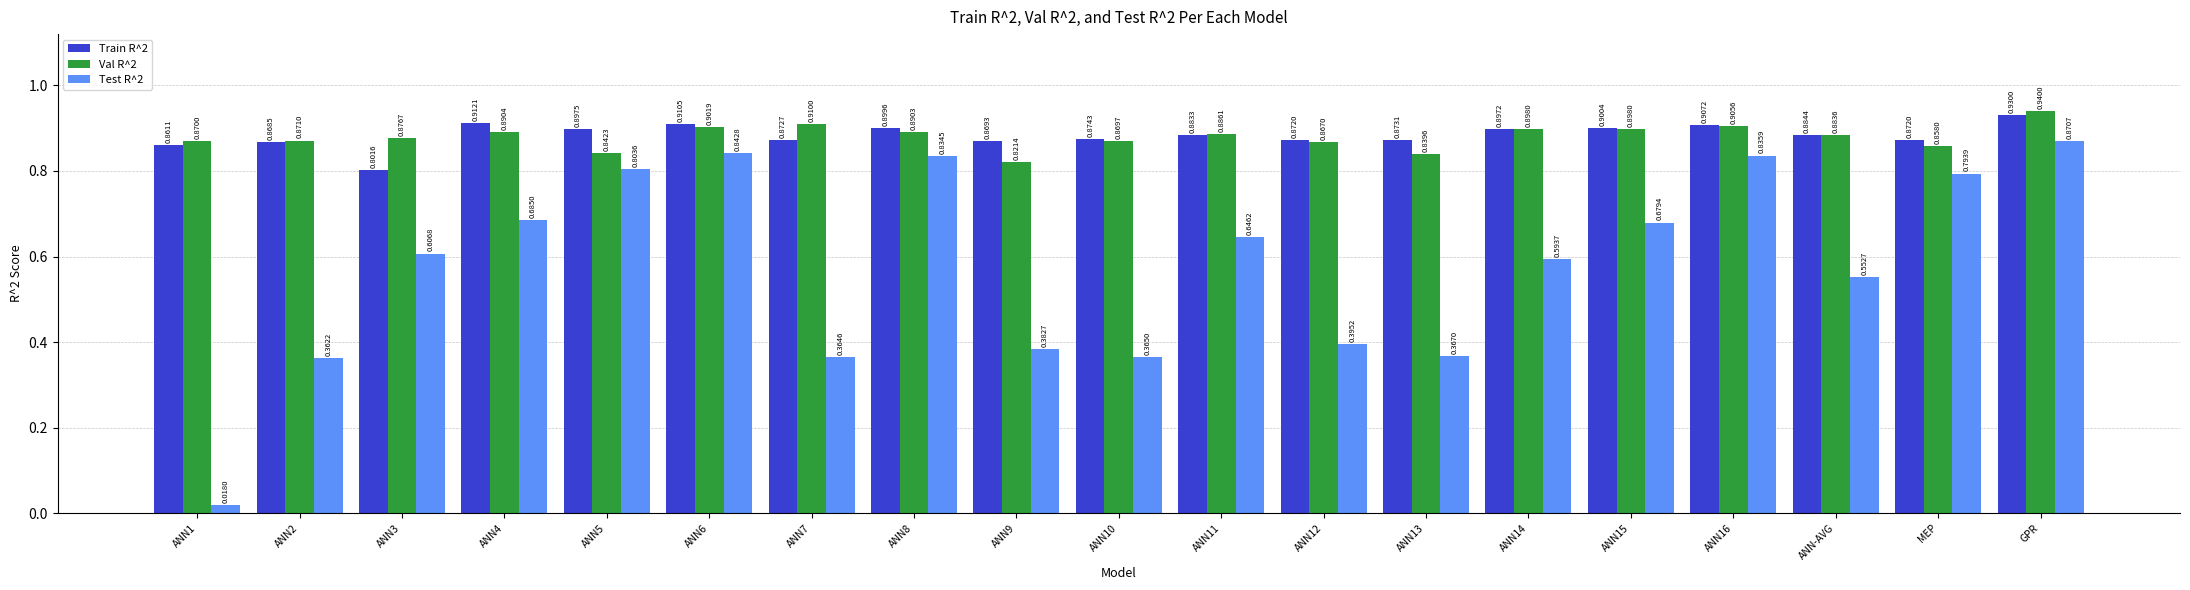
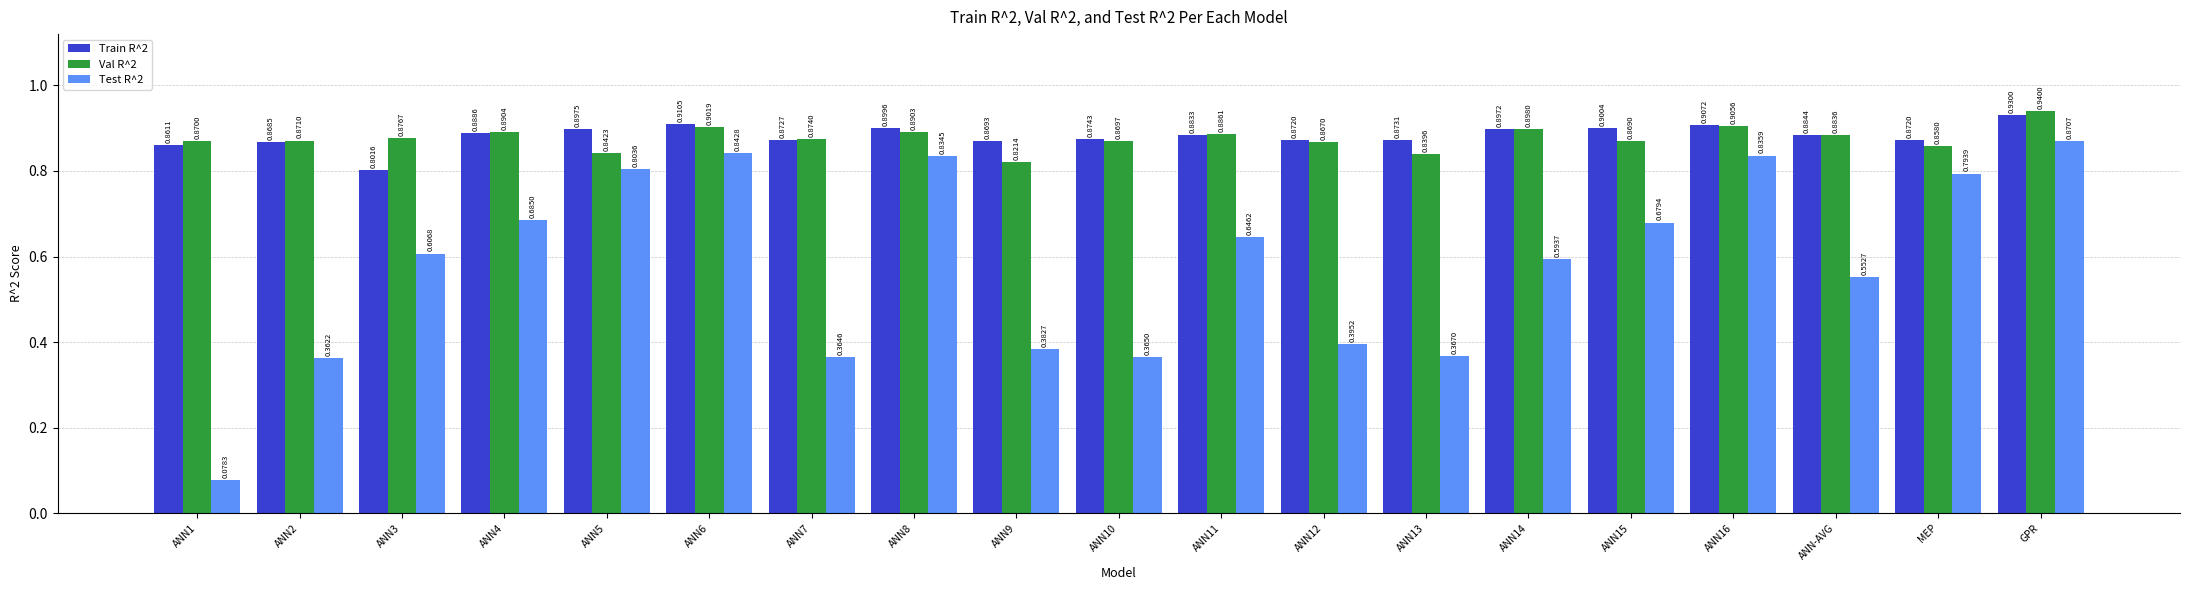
  {
    "Train R^2": {
      "ANN1": 0.8611,
      "ANN2": 0.8685,
      "ANN3": 0.8016,
-     "ANN4": 0.9121,
+     "ANN4": 0.8886,
      "ANN5": 0.8975,
      "ANN6": 0.9105,
      "ANN7": 0.8727,
      "ANN8": 0.8996,
      "ANN9": 0.8693,
      "ANN10": 0.8743,
      "ANN11": 0.8833,
      "ANN12": 0.8720,
      "ANN13": 0.8731,
      "ANN14": 0.8972,
      "ANN15": 0.9004,
      "ANN16": 0.9072,
      "ANN-AVG": 0.8844,
      "MEP": 0.8720,
      "GPR": 0.9300
    },
    "Val R^2": {
      "ANN1": 0.8700,
      "ANN2": 0.8710,
      "ANN3": 0.8767,
      "ANN4": 0.8904,
      "ANN5": 0.8423,
      "ANN6": 0.9019,
-     "ANN7": 0.9100,
+     "ANN7": 0.8740,
      "ANN8": 0.8903,
      "ANN9": 0.8214,
      "ANN10": 0.8697,
      "ANN11": 0.8861,
      "ANN12": 0.8670,
      "ANN13": 0.8396,
      "ANN14": 0.8980,
-     "ANN15": 0.8980,
+     "ANN15": 0.8690,
      "ANN16": 0.9056,
      "ANN-AVG": 0.8836,
      "MEP": 0.8580,
      "GPR": 0.9400
    },
    "Test R^2": {
-     "ANN1": 0.0180,
+     "ANN1": 0.0783,
      "ANN2": 0.3622,
      "ANN3": 0.6068,
      "ANN4": 0.6850,
      "ANN5": 0.8036,
      "ANN6": 0.8428,
      "ANN7": 0.3646,
      "ANN8": 0.8345,
      "ANN9": 0.3827,
      "ANN10": 0.3650,
      "ANN11": 0.6462,
      "ANN12": 0.3952,
      "ANN13": 0.3670,
      "ANN14": 0.5937,
      "ANN15": 0.6794,
      "ANN16": 0.8359,
      "ANN-AVG": 0.5527,
      "MEP": 0.7939,
      "GPR": 0.8707
    }
  }
